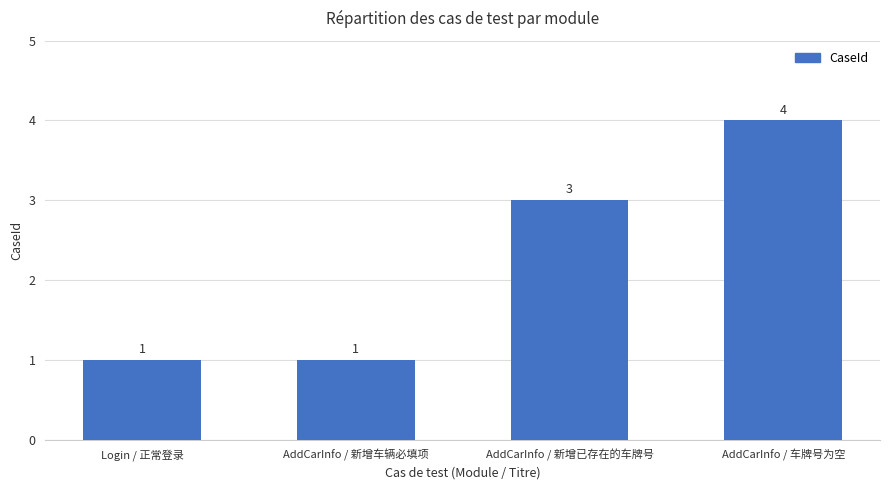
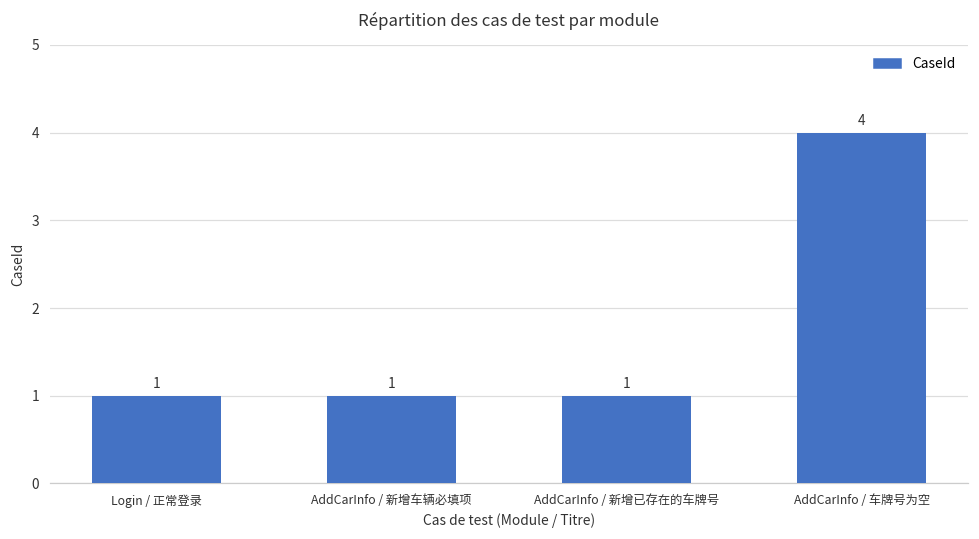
  {
    "Login / 正常登录": 1,
    "AddCarInfo / 新增车辆必填项": 1,
-   "AddCarInfo / 新增已存在的车牌号": 3,
+   "AddCarInfo / 新增已存在的车牌号": 1,
    "AddCarInfo / 车牌号为空": 4
  }
